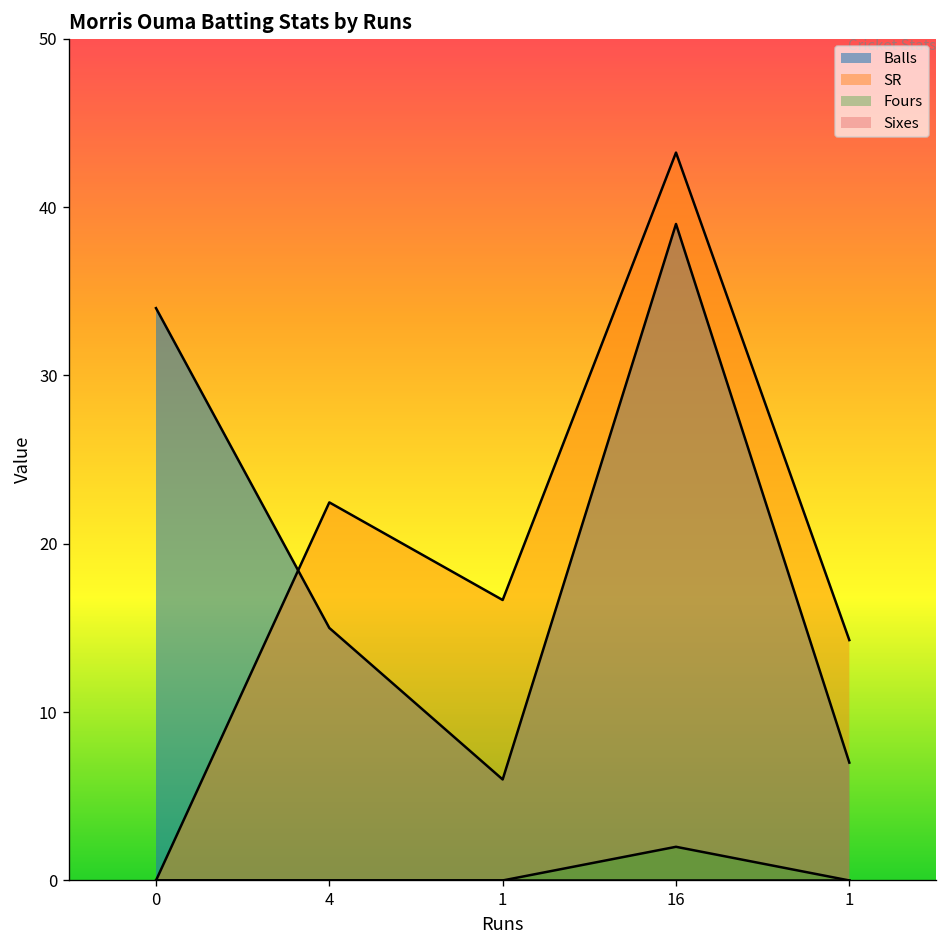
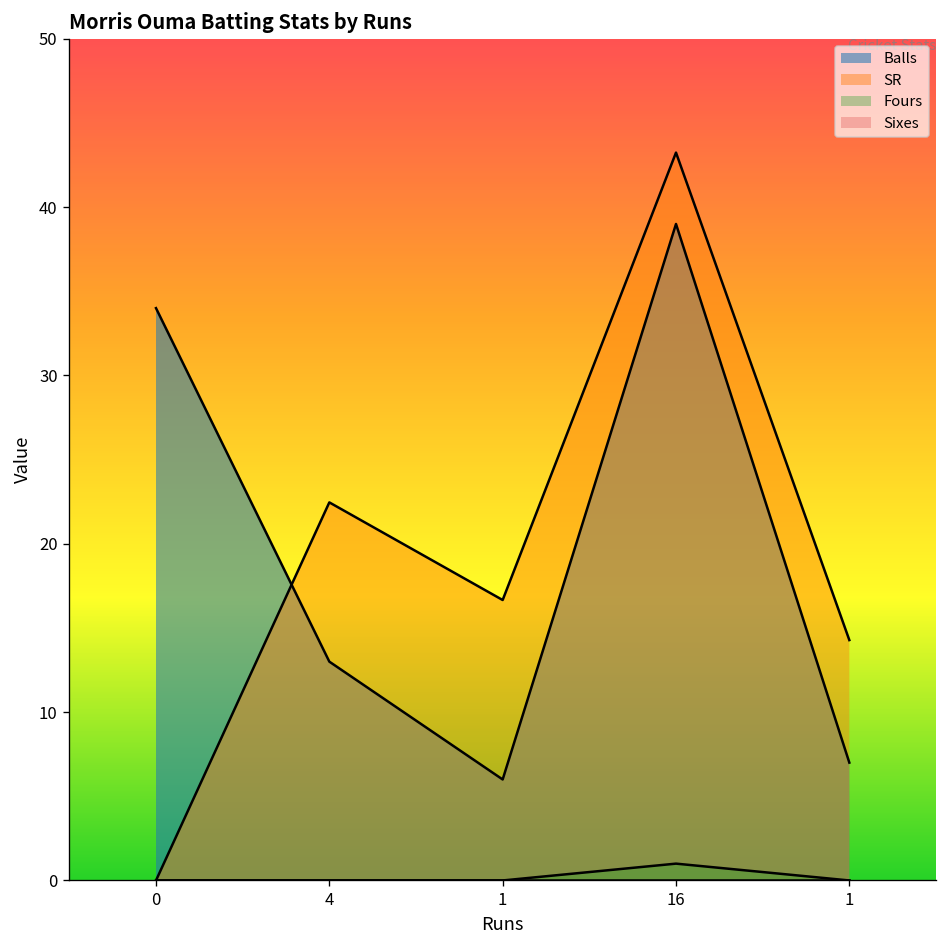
  {
    "Balls": {
      "0": 34,
-     "4": 15,
+     "4": 13,
      "16": 39
    },
    "SR": {
      "4": 22.5,
      "16": 43.2
    },
    "Fours": {
-     "16": 2
+     "16": 1
    },
    "Sixes": {
      "16": 0
    }
  }
